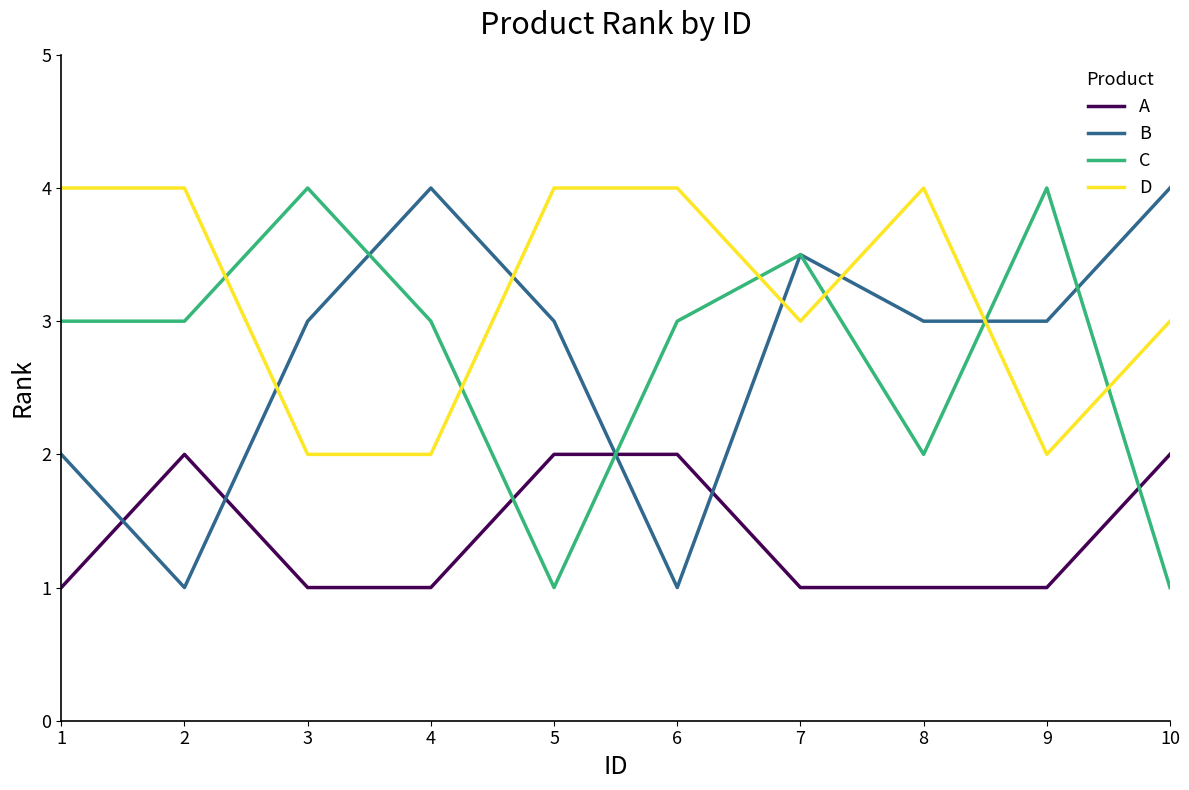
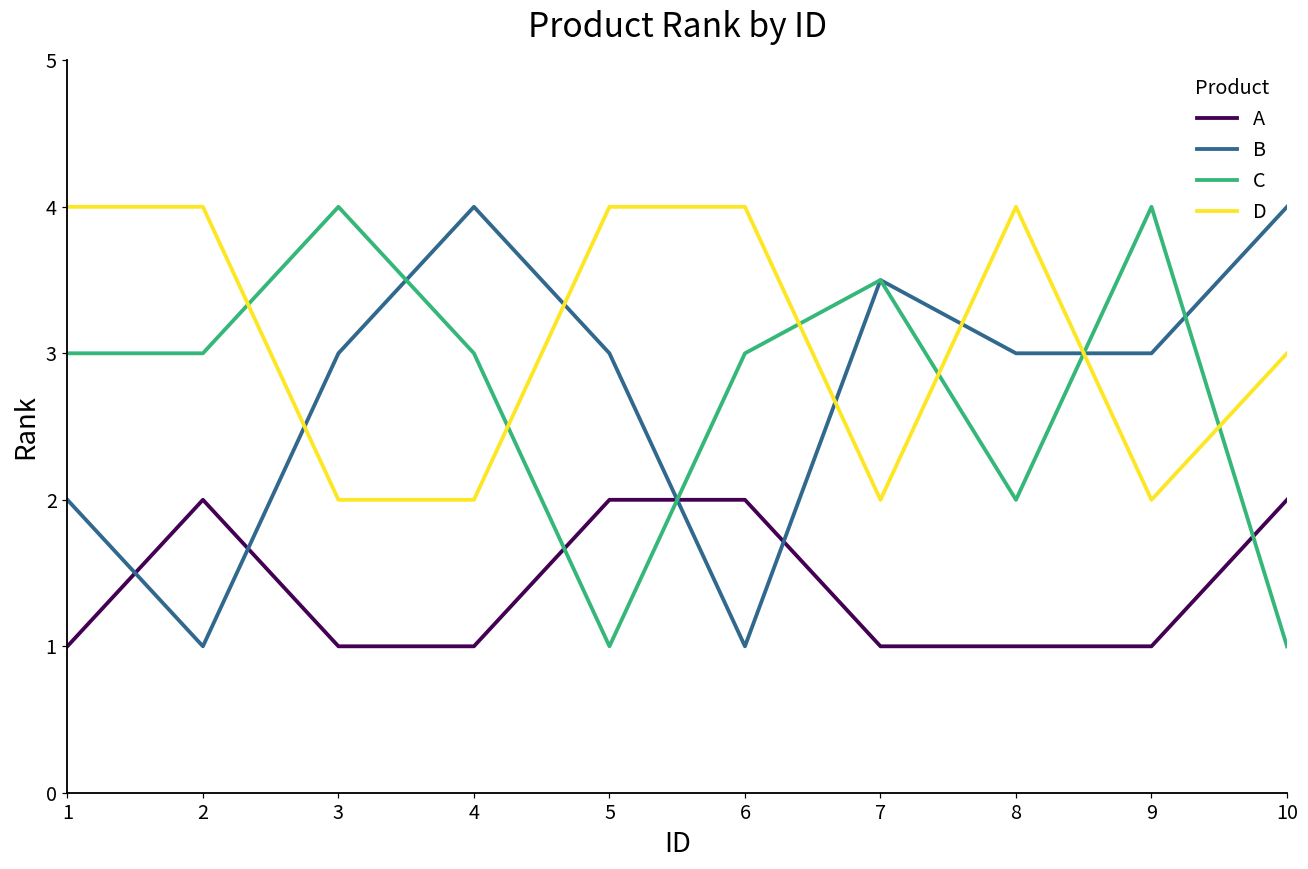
  {
    "A": {
      "1": 1,
      "2": 2,
      "3": 1,
      "4": 1,
      "5": 2,
      "6": 2,
      "7": 1,
      "8": 1,
      "9": 1,
      "10": 2
    },
    "B": {
      "1": 2,
      "2": 1,
      "3": 3,
      "4": 4,
      "5": 3,
      "6": 1,
      "8": 3,
      "9": 3,
      "10": 4
    },
    "C": {
      "1": 3,
      "2": 3,
      "3": 4,
      "4": 3,
      "5": 1,
      "6": 3,
      "8": 2,
      "9": 4,
      "10": 1
    },
    "D": {
      "1": 4,
      "2": 4,
      "3": 2,
      "4": 2,
      "5": 4,
      "6": 4,
-     "7": 3,
+     "7": 2,
      "8": 4,
      "9": 2,
      "10": 3
    }
  }
